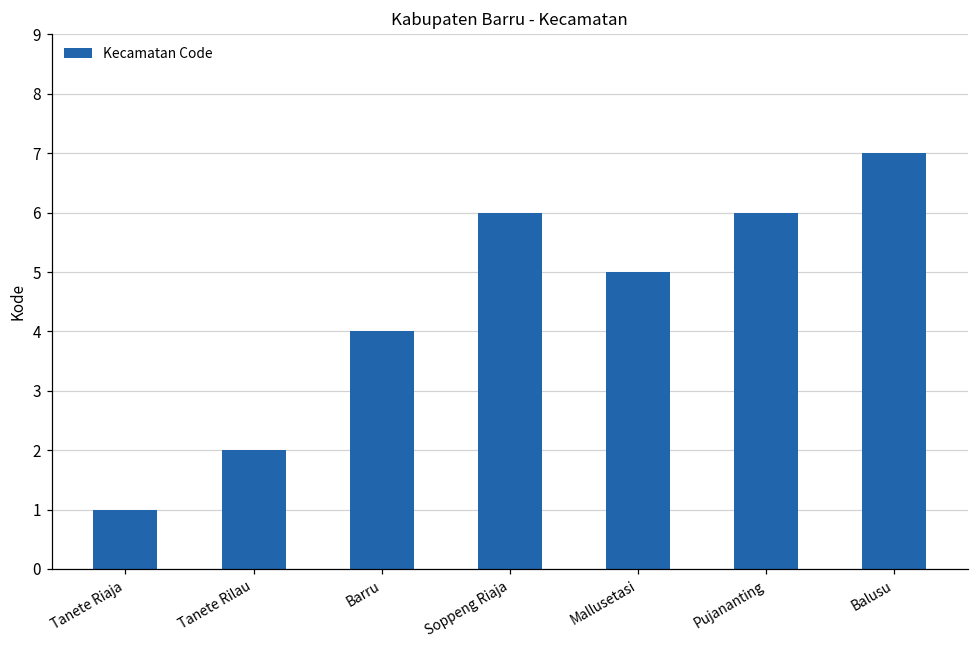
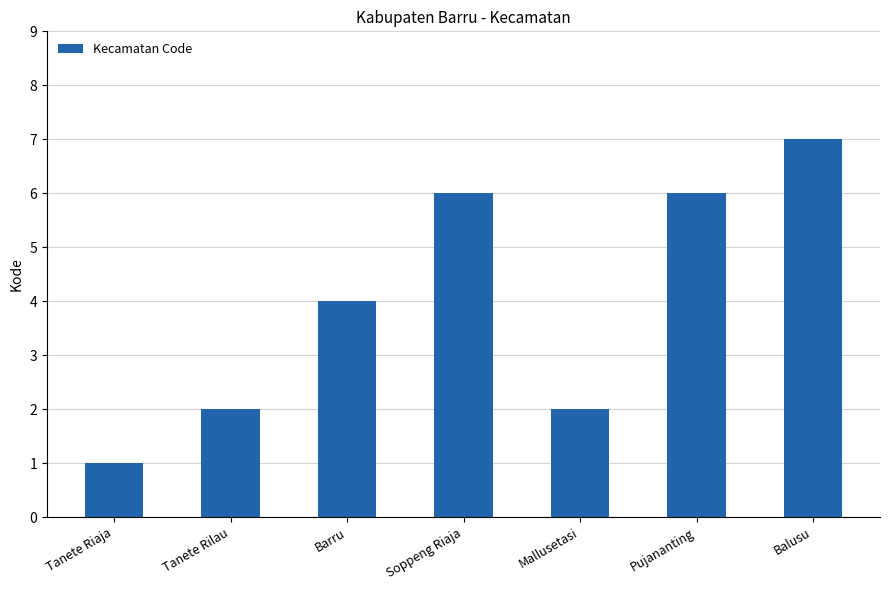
  {
    "Tanete Riaja": 1,
    "Tanete Rilau": 2,
    "Barru": 4,
    "Soppeng Riaja": 6,
-   "Mallusetasi": 5,
+   "Mallusetasi": 2,
    "Pujananting": 6,
    "Balusu": 7
  }
